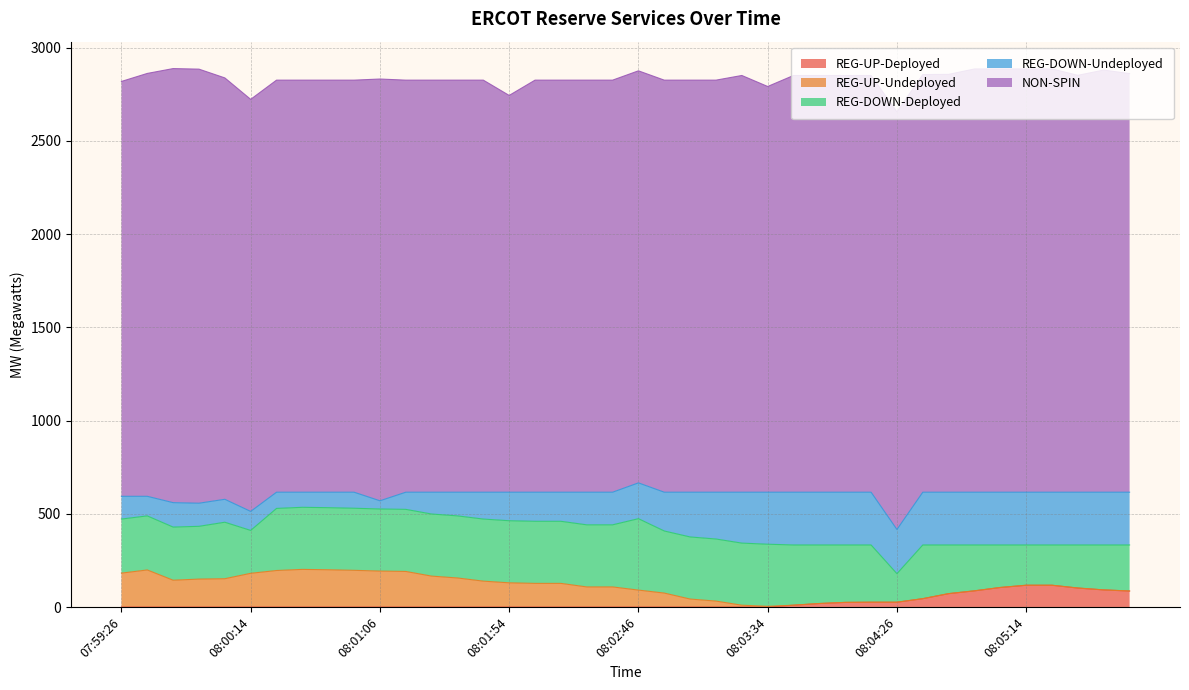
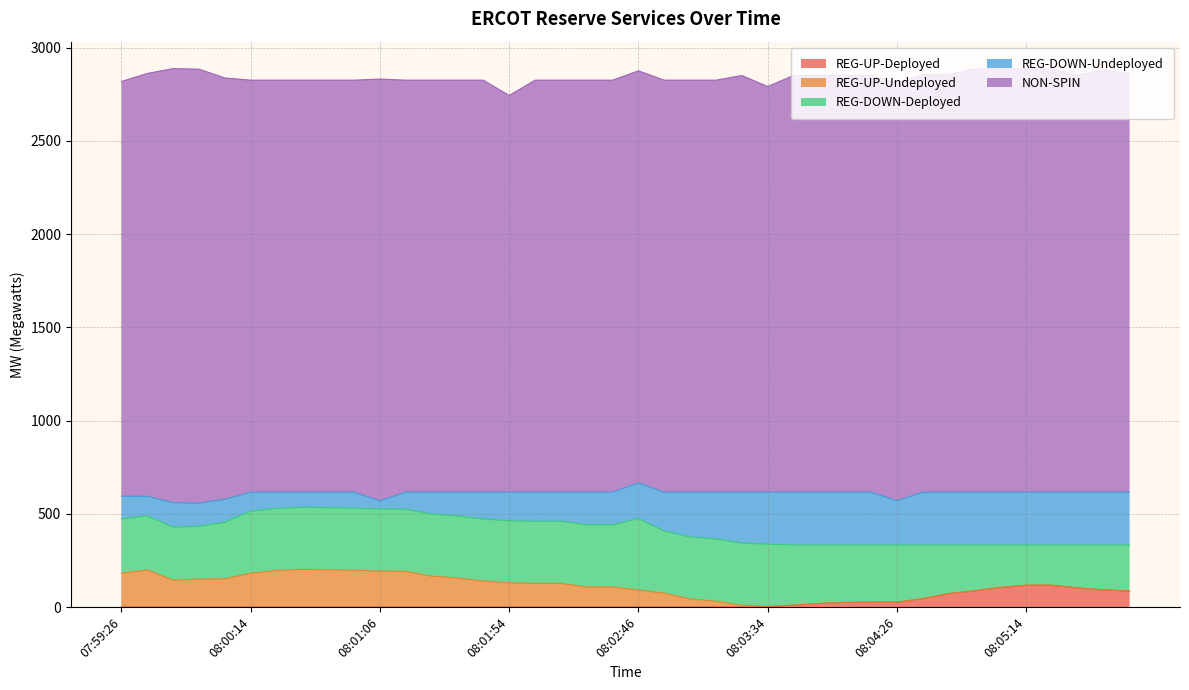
  {
    "REG-DOWN-Deployed": {
      "07:59:26": 290,
-     "08:00:14": 230,
+     "08:00:14": 330,
      "08:01:06": 330,
      "08:01:54": 330,
      "08:02:46": 380,
      "08:03:34": 330,
-     "08:04:26": 150,
+     "08:04:26": 310,
      "08:05:14": 220
    },
    "REG-DOWN-Undeployed": {
      "07:59:26": 120,
      "08:00:14": 100,
      "08:01:06": 40,
      "08:01:54": 150,
      "08:02:46": 190,
      "08:03:34": 280,
      "08:04:26": 240,
      "08:05:14": 280
    },
    "NON-SPIN": {
      "07:59:26": 2230,
      "08:00:14": 2210,
      "08:01:06": 2260,
      "08:01:54": 2130,
      "08:02:46": 2210,
      "08:03:34": 2180
    }
  }
